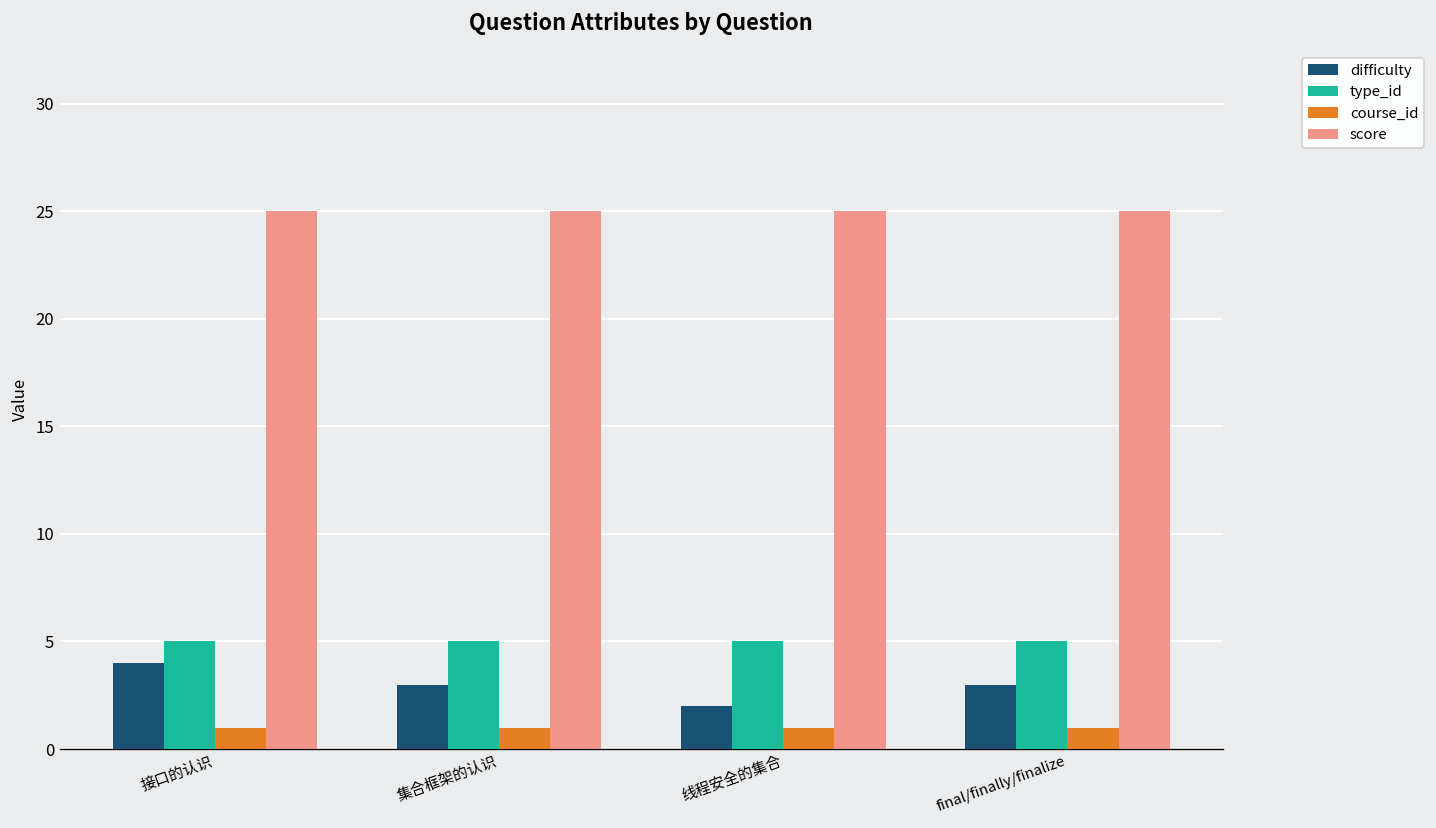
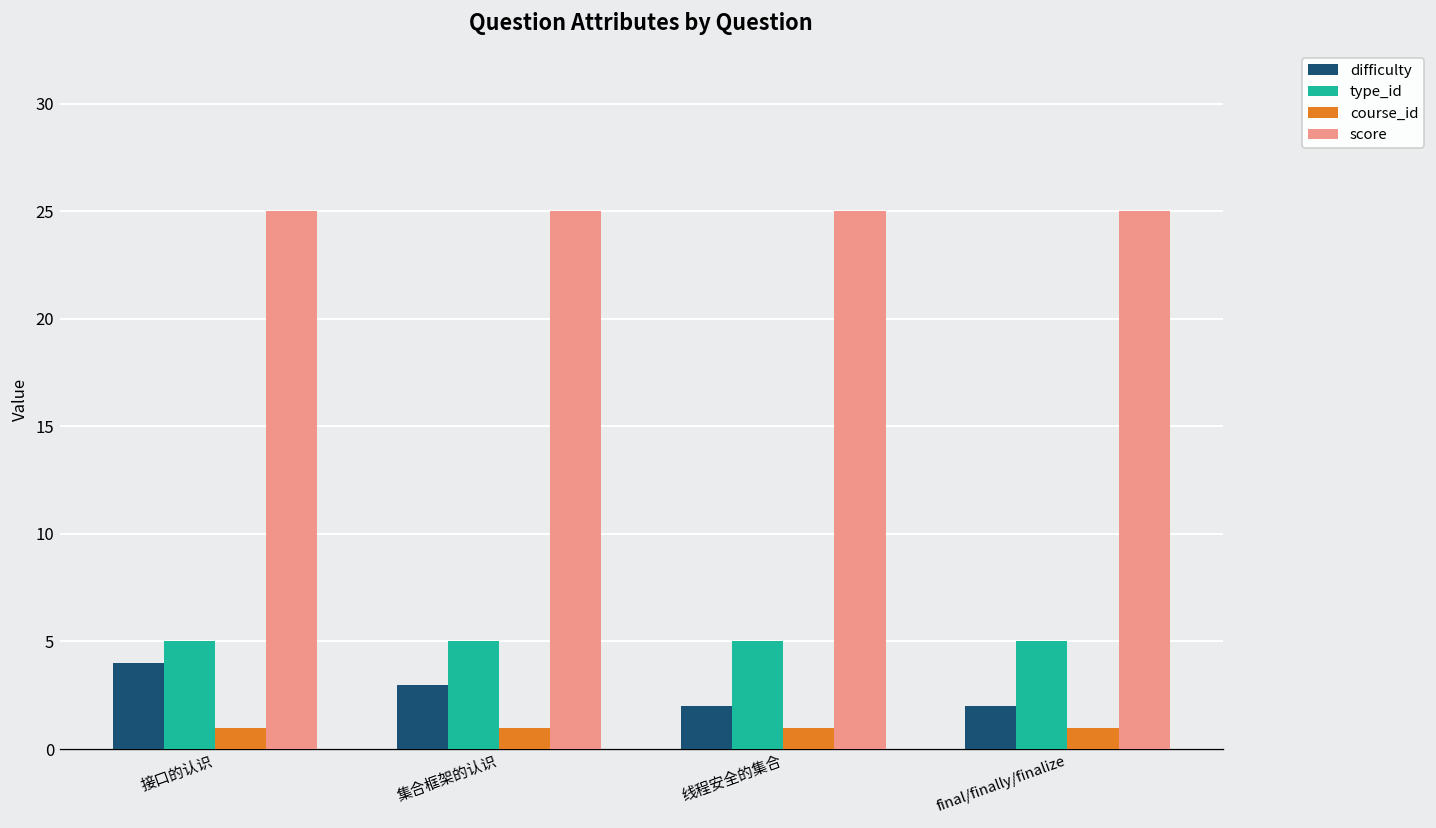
  {
    "difficulty": {
      "接口的认识": 4,
      "集合框架的认识": 3,
      "线程安全的集合": 2,
-     "final/finally/finalize": 3
+     "final/finally/finalize": 2
    },
    "type_id": {
      "接口的认识": 5,
      "集合框架的认识": 5,
      "线程安全的集合": 5,
      "final/finally/finalize": 5
    },
    "course_id": {
      "接口的认识": 1,
      "集合框架的认识": 1,
      "线程安全的集合": 1,
      "final/finally/finalize": 1
    },
    "score": {
      "接口的认识": 25,
      "集合框架的认识": 25,
      "线程安全的集合": 25,
      "final/finally/finalize": 25
    }
  }
